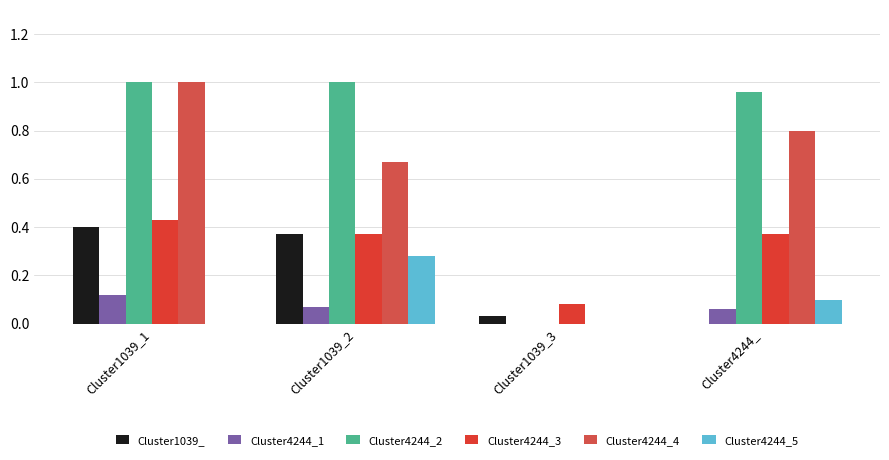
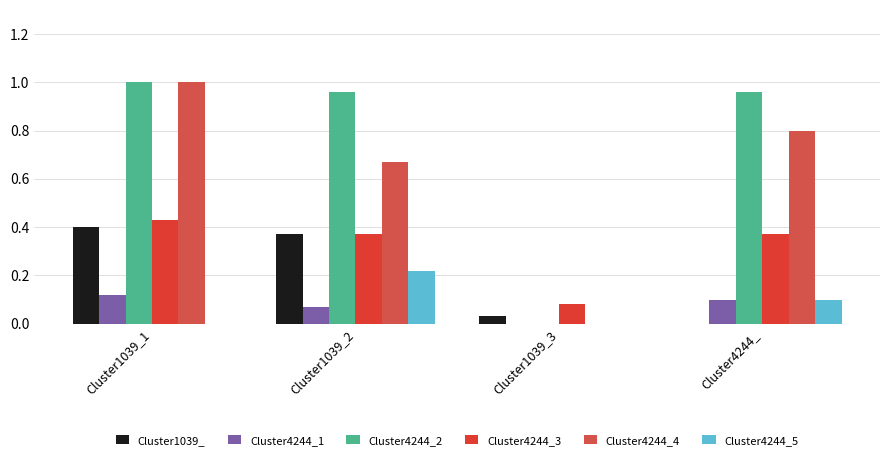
  {
    "Cluster1039_": {
      "Cluster1039_1": 0.40,
      "Cluster1039_2": 0.37,
      "Cluster1039_3": 0.03,
      "Cluster4244_": 0.00
    },
    "Cluster4244_1": {
      "Cluster1039_1": 0.12,
      "Cluster1039_2": 0.07,
      "Cluster1039_3": 0.00,
-     "Cluster4244_": 0.06
+     "Cluster4244_": 0.10
    },
    "Cluster4244_2": {
      "Cluster1039_1": 1.00,
-     "Cluster1039_2": 1.00,
+     "Cluster1039_2": 0.96,
      "Cluster1039_3": 0.00,
      "Cluster4244_": 0.96
    },
    "Cluster4244_5": {
      "Cluster1039_1": 0.00,
-     "Cluster1039_2": 0.28,
+     "Cluster1039_2": 0.22,
      "Cluster1039_3": 0.00,
      "Cluster4244_": 0.10
    }
  }
